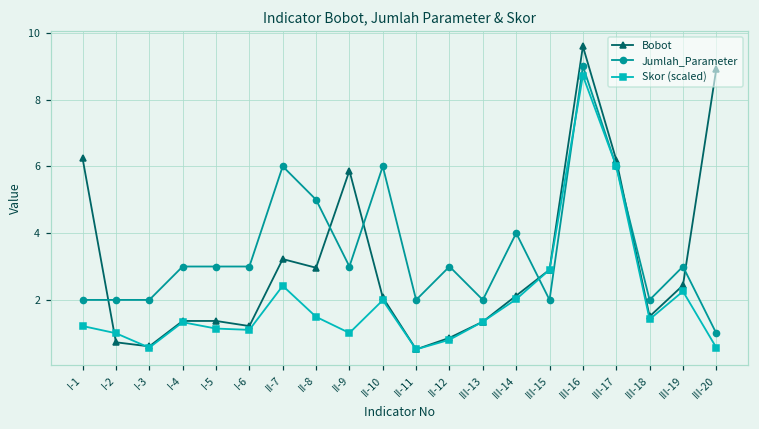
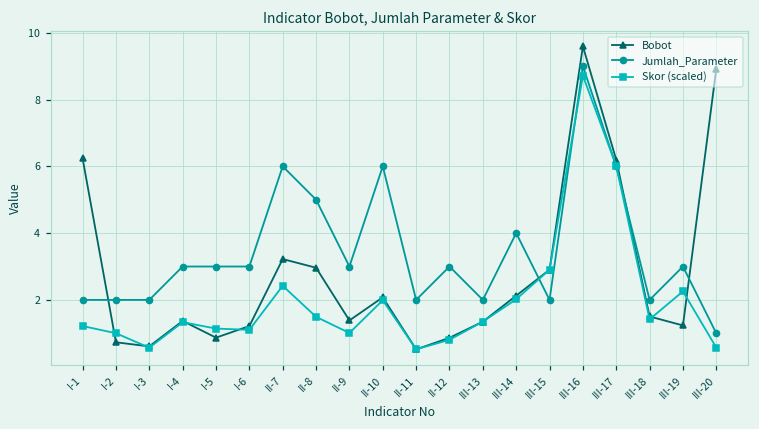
  {
    "Bobot": {
      "I-1": 6.2,
      "I-2": 0.7,
-     "I-5": 1.4,
+     "I-5": 0.9,
      "I-6": 1.2,
      "II-7": 3.2,
      "II-8": 3.0,
-     "II-9": 5.9,
+     "II-9": 1.4,
      "II-10": 2.1,
      "III-14": 2.1,
      "III-16": 9.6,
      "III-17": 6.2,
      "III-18": 1.5,
-     "III-19": 2.4
+     "III-19": 1.2
    }
  }
